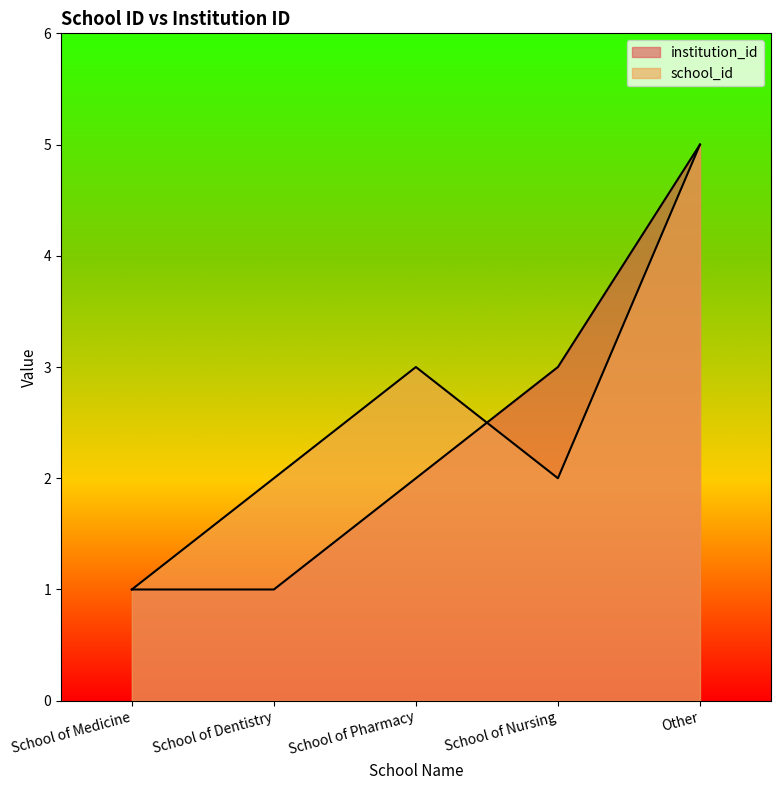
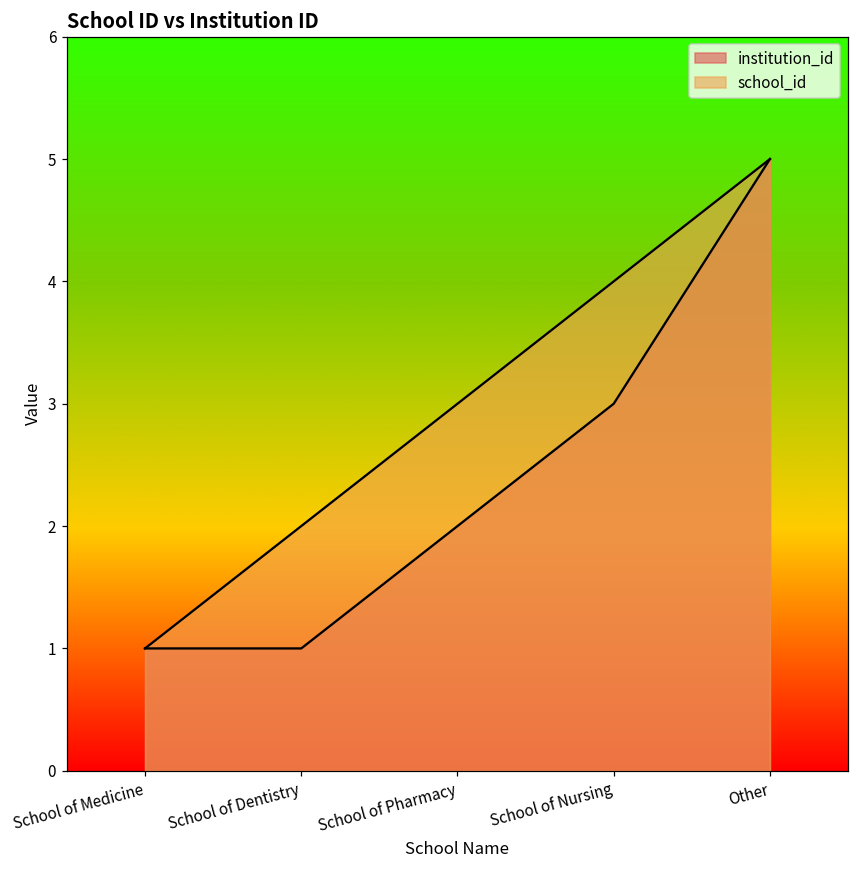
  {
    "institution_id": {
      "School of Dentistry": 1,
      "School of Pharmacy": 2,
      "School of Nursing": 3
    },
    "school_id": {
      "School of Dentistry": 2,
      "School of Pharmacy": 3,
-     "School of Nursing": 2
+     "School of Nursing": 4
    }
  }
